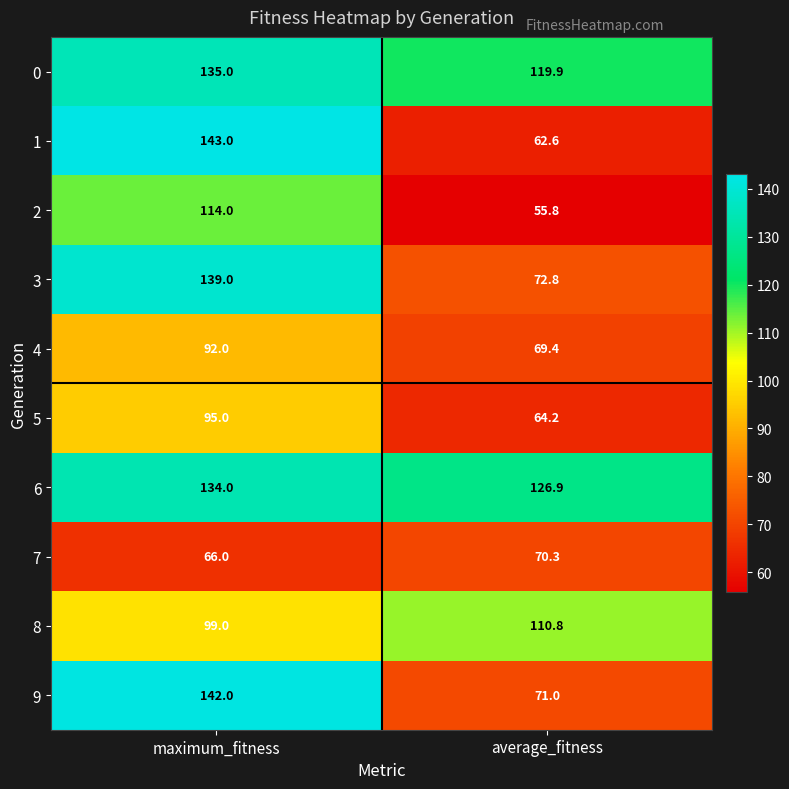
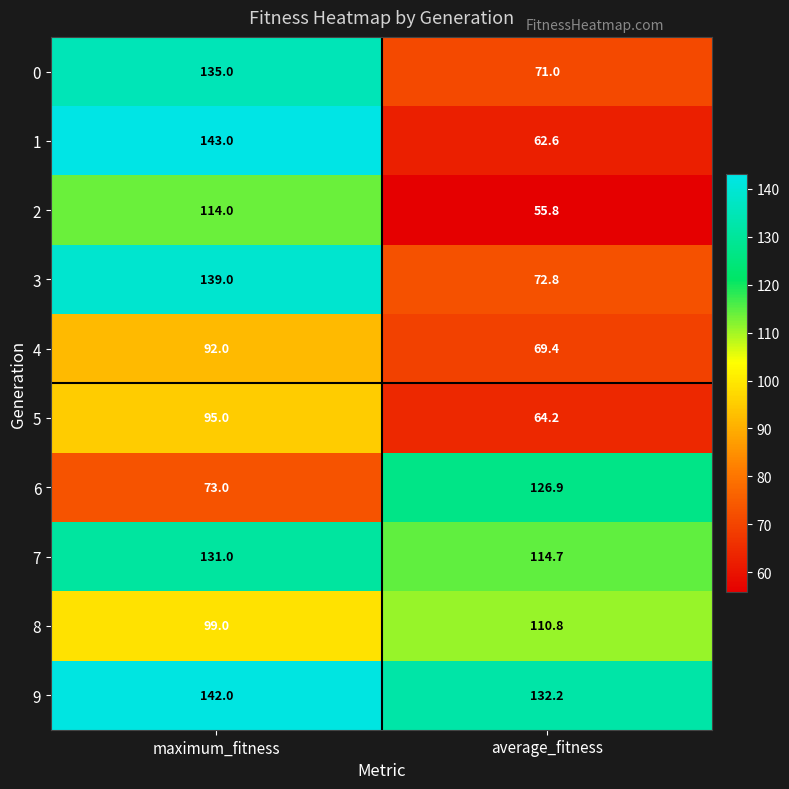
  {
    "0": {
      "maximum_fitness": 135.0,
-     "average_fitness": 119.9
+     "average_fitness": 71.0
    },
    "1": {
      "maximum_fitness": 143.0,
      "average_fitness": 62.6
    },
    "2": {
      "maximum_fitness": 114.0,
      "average_fitness": 55.8
    },
    "3": {
      "maximum_fitness": 139.0,
      "average_fitness": 72.8
    },
    "4": {
      "maximum_fitness": 92.0,
      "average_fitness": 69.4
    },
    "5": {
      "maximum_fitness": 95.0,
      "average_fitness": 64.2
    },
    "6": {
-     "maximum_fitness": 134.0,
+     "maximum_fitness": 73.0,
      "average_fitness": 126.9
    },
    "7": {
-     "maximum_fitness": 66.0,
-     "average_fitness": 70.3
+     "maximum_fitness": 131.0,
+     "average_fitness": 114.7
    },
    "8": {
      "maximum_fitness": 99.0,
      "average_fitness": 110.8
    },
    "9": {
      "maximum_fitness": 142.0,
-     "average_fitness": 71.0
+     "average_fitness": 132.2
    }
  }
